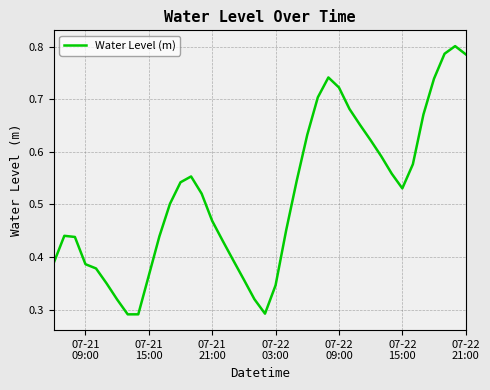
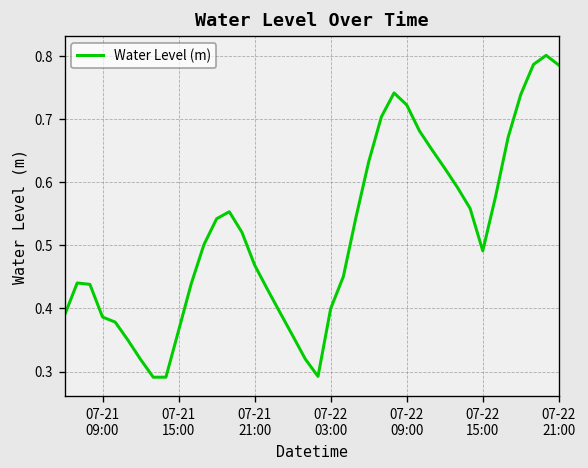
  {
    "07-21 09:00": 0.39,
    "07-21 15:00": 0.37,
    "07-21 21:00": 0.47,
-   "07-22 03:00": 0.35,
+   "07-22 03:00": 0.40,
    "07-22 09:00": 0.72,
-   "07-22 15:00": 0.53,
+   "07-22 15:00": 0.49,
    "07-22 21:00": 0.79
  }
